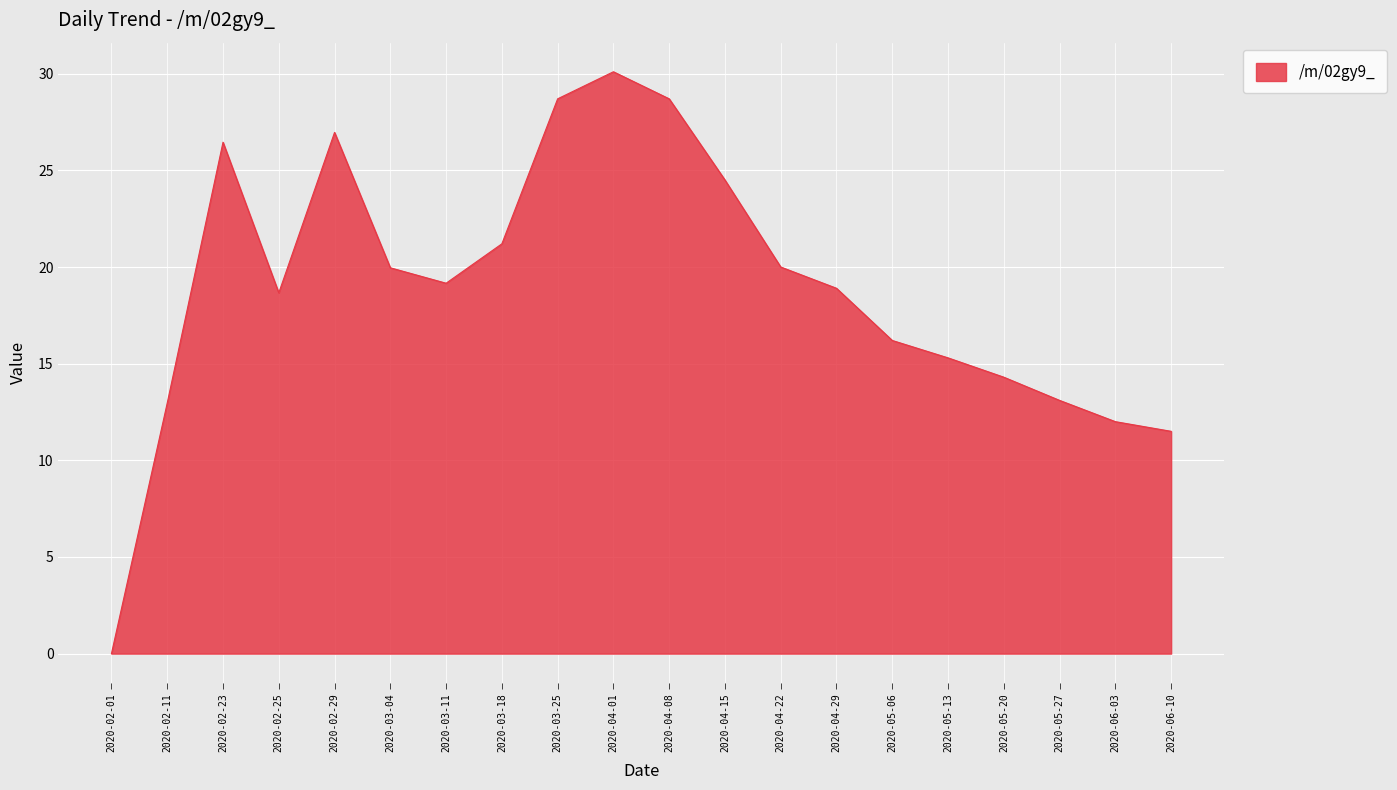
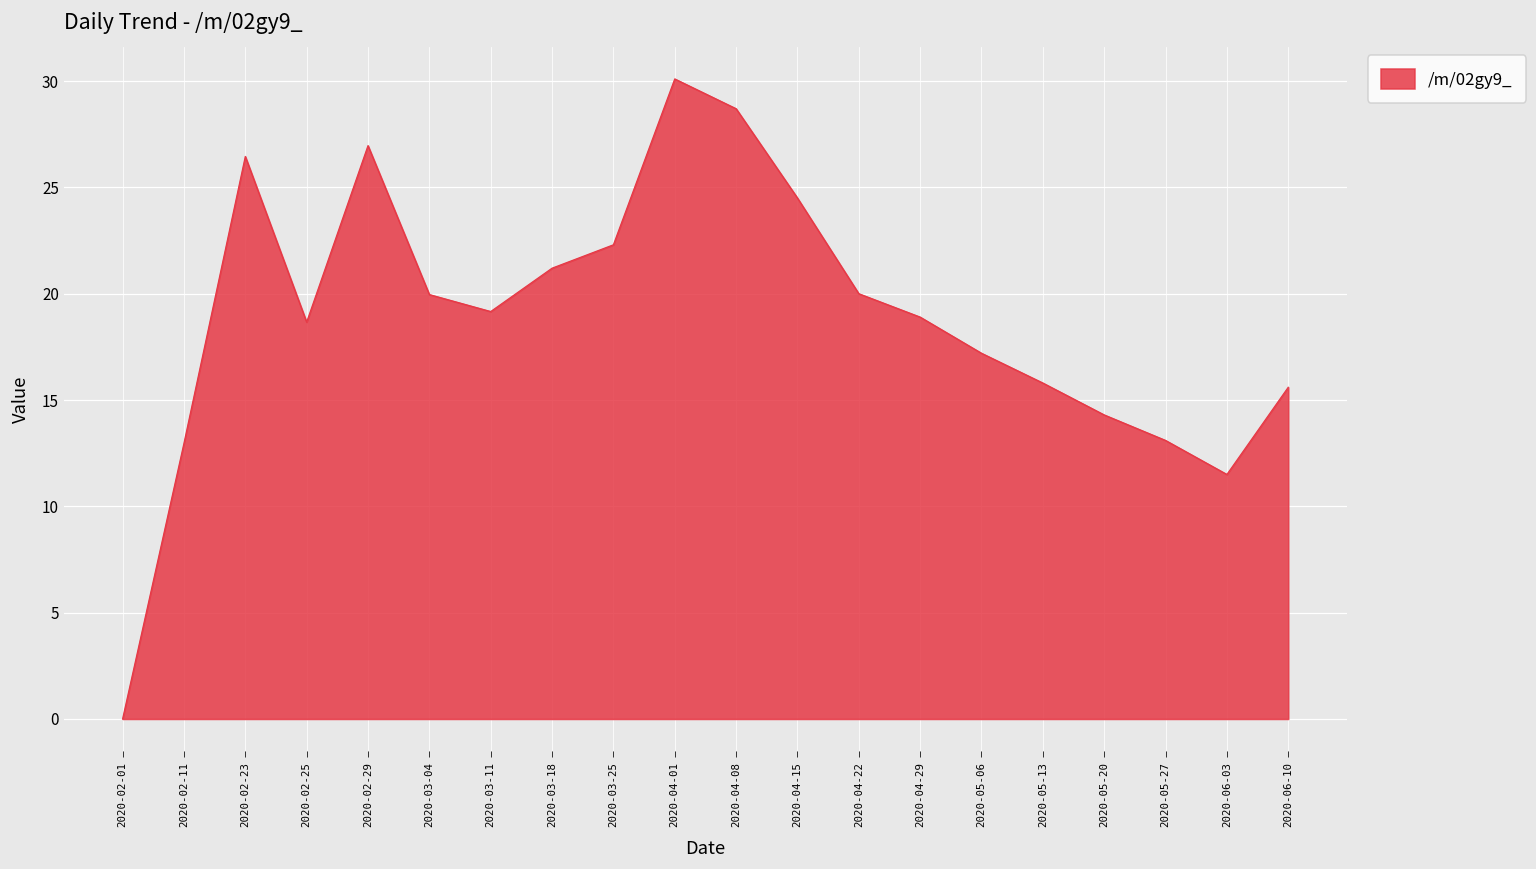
  {
    "2020-02-01": 0.0,
    "2020-02-11": 13.0,
    "2020-02-23": 26.5,
    "2020-02-25": 18.7,
    "2020-02-29": 27.0,
    "2020-03-04": 20.0,
    "2020-03-11": 19.2,
    "2020-03-18": 21.2,
-   "2020-03-25": 28.7,
+   "2020-03-25": 22.3,
    "2020-04-01": 30.1,
    "2020-04-08": 28.7,
    "2020-04-15": 24.5,
    "2020-04-22": 20.0,
    "2020-04-29": 18.9,
-   "2020-05-06": 16.2,
-   "2020-05-13": 15.3,
+   "2020-05-06": 17.2,
+   "2020-05-13": 15.8,
    "2020-05-20": 14.3,
    "2020-05-27": 13.1,
-   "2020-06-03": 12.0,
-   "2020-06-10": 11.5
+   "2020-06-03": 11.5,
+   "2020-06-10": 15.6
  }
